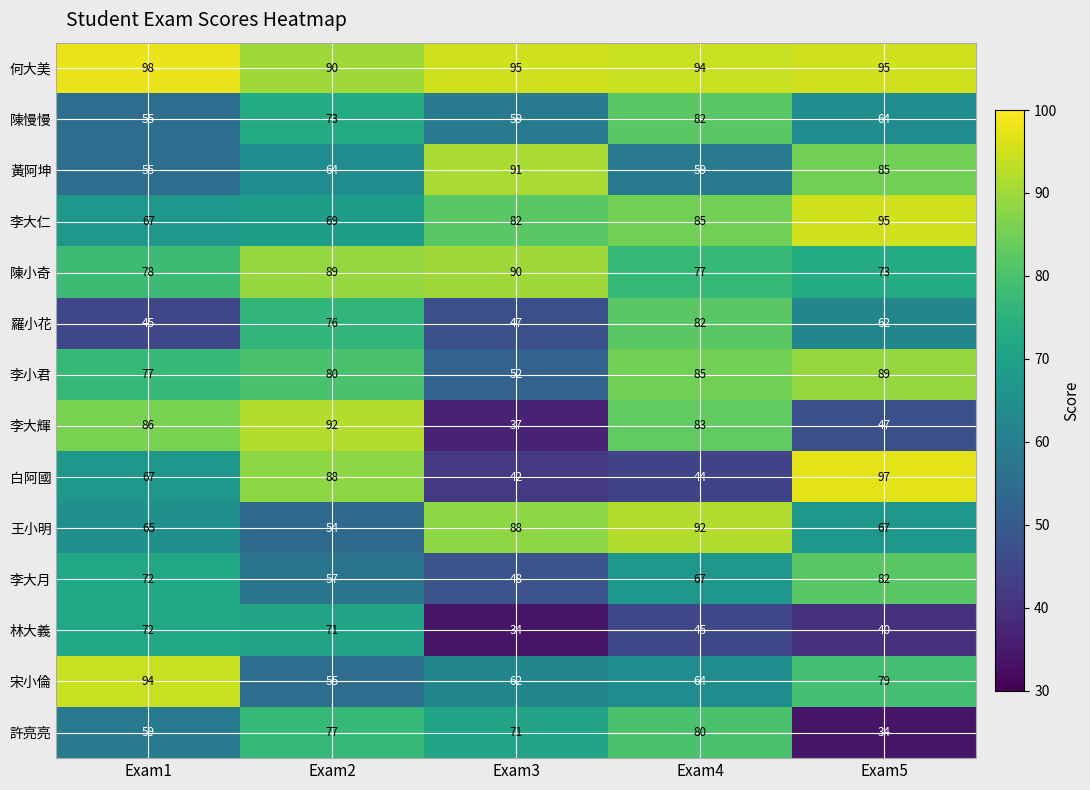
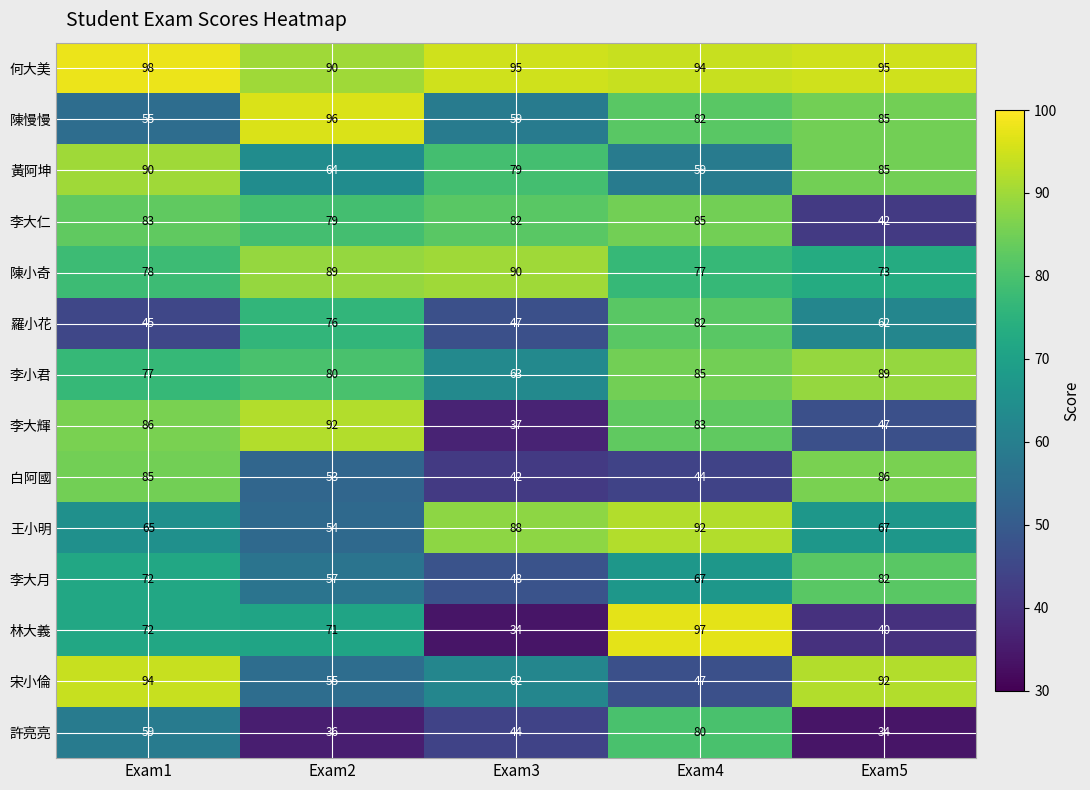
  {
    "何大美": {
      "Exam1": 98,
      "Exam2": 90,
      "Exam3": 95,
      "Exam4": 94,
      "Exam5": 95
    },
    "陳慢慢": {
      "Exam1": 55,
-     "Exam2": 73,
+     "Exam2": 96,
      "Exam3": 59,
      "Exam4": 82,
-     "Exam5": 64
+     "Exam5": 85
    },
    "黃阿坤": {
-     "Exam1": 55,
+     "Exam1": 90,
      "Exam2": 64,
-     "Exam3": 91,
+     "Exam3": 79,
      "Exam4": 59,
      "Exam5": 85
    },
    "李大仁": {
-     "Exam1": 67,
-     "Exam2": 69,
+     "Exam1": 83,
+     "Exam2": 79,
      "Exam3": 82,
      "Exam4": 85,
-     "Exam5": 95
+     "Exam5": 42
    },
    "陳小奇": {
      "Exam1": 78,
      "Exam2": 89,
      "Exam3": 90,
      "Exam4": 77,
      "Exam5": 73
    },
    "羅小花": {
      "Exam1": 45,
      "Exam2": 76,
      "Exam3": 47,
      "Exam4": 82,
      "Exam5": 62
    },
    "李小君": {
      "Exam1": 77,
      "Exam2": 80,
-     "Exam3": 52,
+     "Exam3": 63,
      "Exam4": 85,
      "Exam5": 89
    },
    "李大輝": {
      "Exam1": 86,
      "Exam2": 92,
      "Exam3": 37,
      "Exam4": 83,
      "Exam5": 47
    },
    "白阿國": {
-     "Exam1": 67,
-     "Exam2": 88,
+     "Exam1": 85,
+     "Exam2": 53,
      "Exam3": 42,
      "Exam4": 44,
-     "Exam5": 97
+     "Exam5": 86
    },
    "王小明": {
      "Exam1": 65,
      "Exam2": 54,
      "Exam3": 88,
      "Exam4": 92,
      "Exam5": 67
    },
    "李大月": {
      "Exam1": 72,
      "Exam2": 57,
      "Exam3": 48,
      "Exam4": 67,
      "Exam5": 82
    },
    "林大義": {
      "Exam1": 72,
      "Exam2": 71,
      "Exam3": 34,
-     "Exam4": 45,
+     "Exam4": 97,
      "Exam5": 40
    },
    "宋小倫": {
      "Exam1": 94,
      "Exam2": 55,
      "Exam3": 62,
-     "Exam4": 64,
-     "Exam5": 79
+     "Exam4": 47,
+     "Exam5": 92
    },
    "許亮亮": {
      "Exam1": 59,
-     "Exam2": 77,
-     "Exam3": 71,
+     "Exam2": 36,
+     "Exam3": 44,
      "Exam4": 80,
      "Exam5": 34
    }
  }
